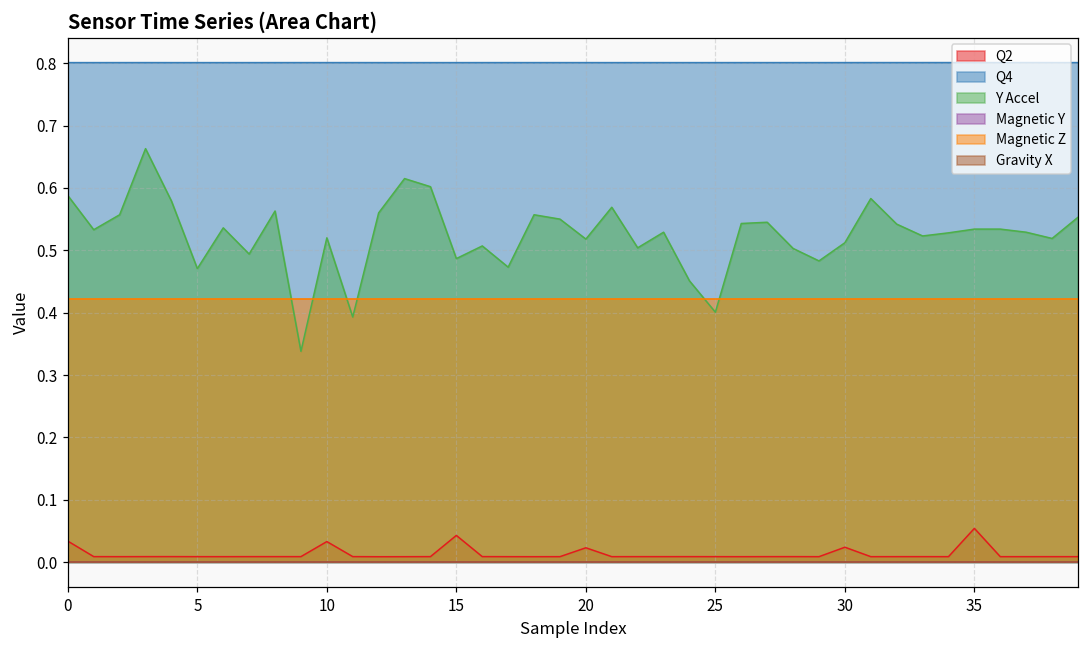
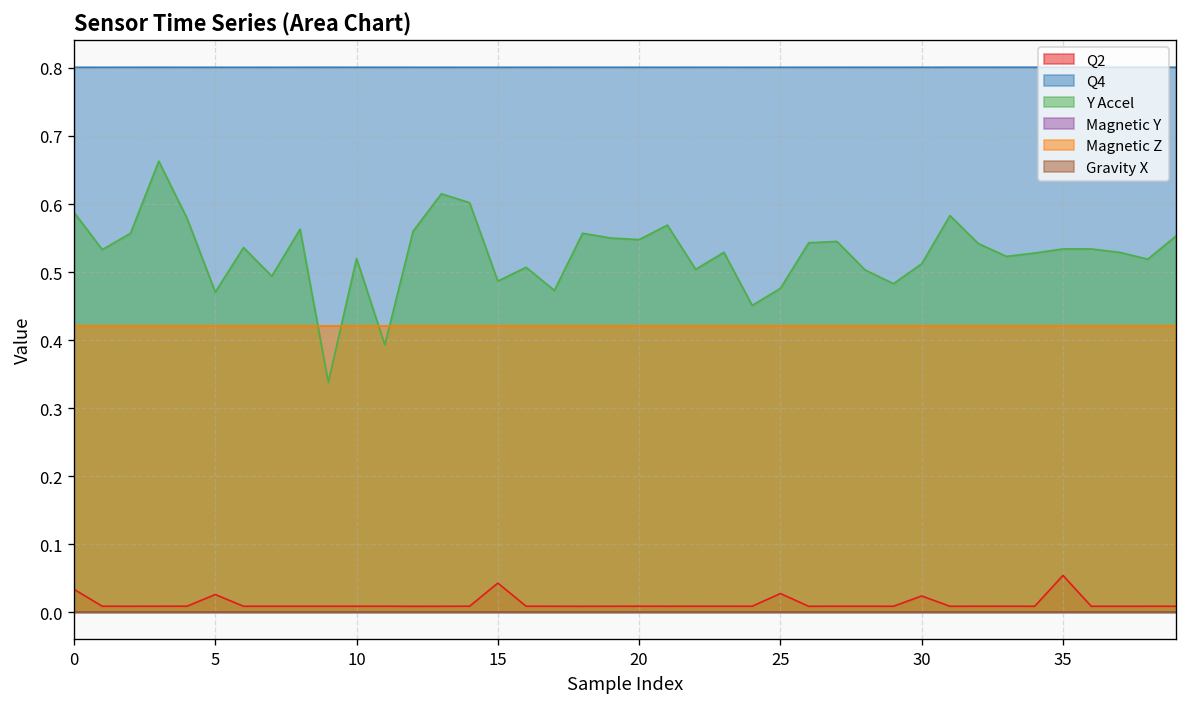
  {
    "Q2": {
      "0": 0.03,
-     "5": 0.01,
-     "10": 0.03,
+     "5": 0.03,
+     "10": 0.01,
      "15": 0.04,
-     "20": 0.02,
-     "25": 0.01,
+     "20": 0.01,
+     "25": 0.03,
      "30": 0.02,
      "35": 0.05
    },
    "Q4": {
      "0": 0.80,
      "5": 0.80,
      "10": 0.80,
      "15": 0.80,
      "20": 0.80,
      "25": 0.80,
      "30": 0.80
    },
    "Y Accel": {
      "0": 0.59,
      "5": 0.47,
      "10": 0.52,
      "15": 0.49,
-     "20": 0.52,
-     "25": 0.40,
+     "20": 0.55,
+     "25": 0.48,
      "30": 0.51,
      "35": 0.53
    },
    "Gravity X": {
      "0": 0.00,
      "5": 0.00,
      "10": 0.00,
      "15": 0.00,
      "20": 0.00,
      "25": 0.00,
      "30": 0.00,
      "35": 0.00
    },
    "Magnetic Z": {
      "0": 0.42,
      "5": 0.42,
      "10": 0.42,
      "15": 0.42,
      "20": 0.42,
      "25": 0.42,
      "30": 0.42,
      "35": 0.42
    }
  }
